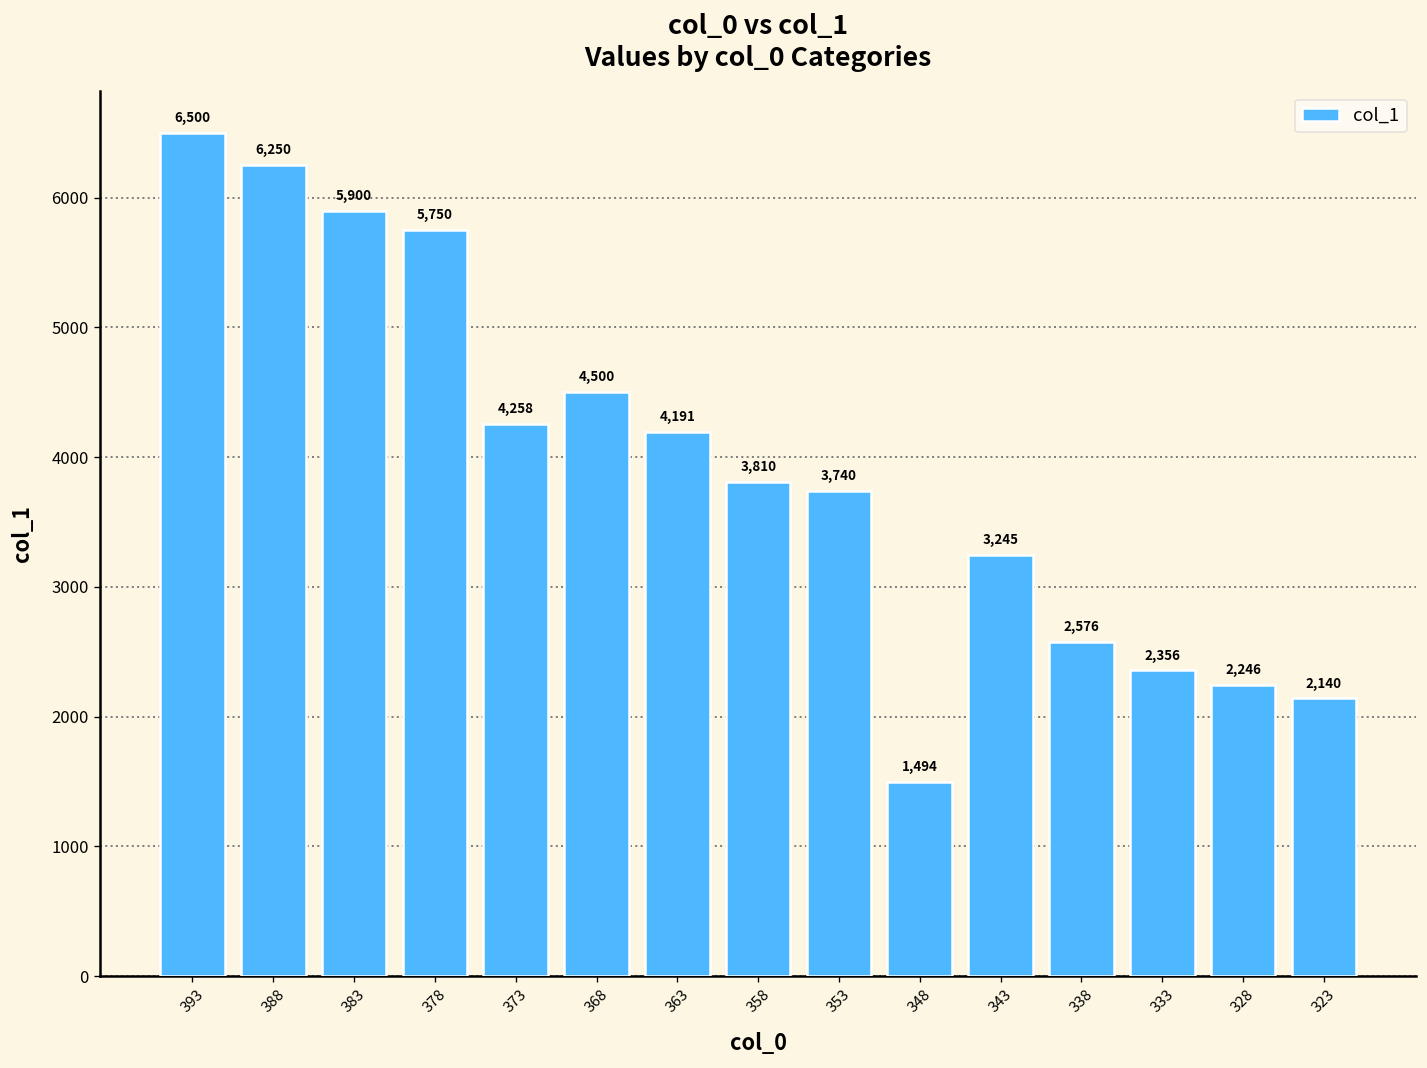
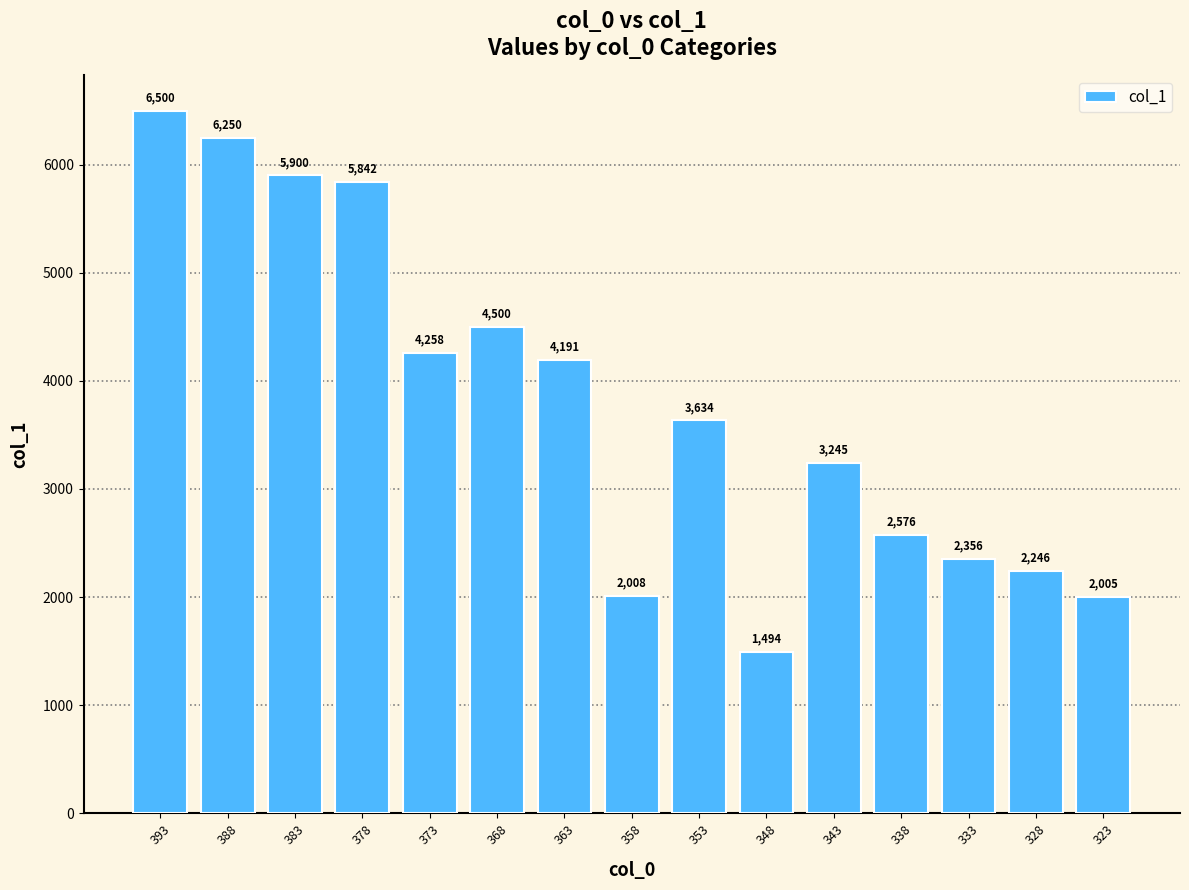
  {
    "393": "6,500",
    "388": "6,250",
    "383": "5,900",
-   "378": "5,750",
+   "378": "5,842",
    "373": "4,258",
    "368": "4,500",
    "363": "4,191",
-   "358": "3,810",
-   "353": "3,740",
+   "358": "2,008",
+   "353": "3,634",
    "348": "1,494",
    "343": "3,245",
    "338": "2,576",
    "333": "2,356",
    "328": "2,246",
-   "323": "2,140"
+   "323": "2,005"
  }
